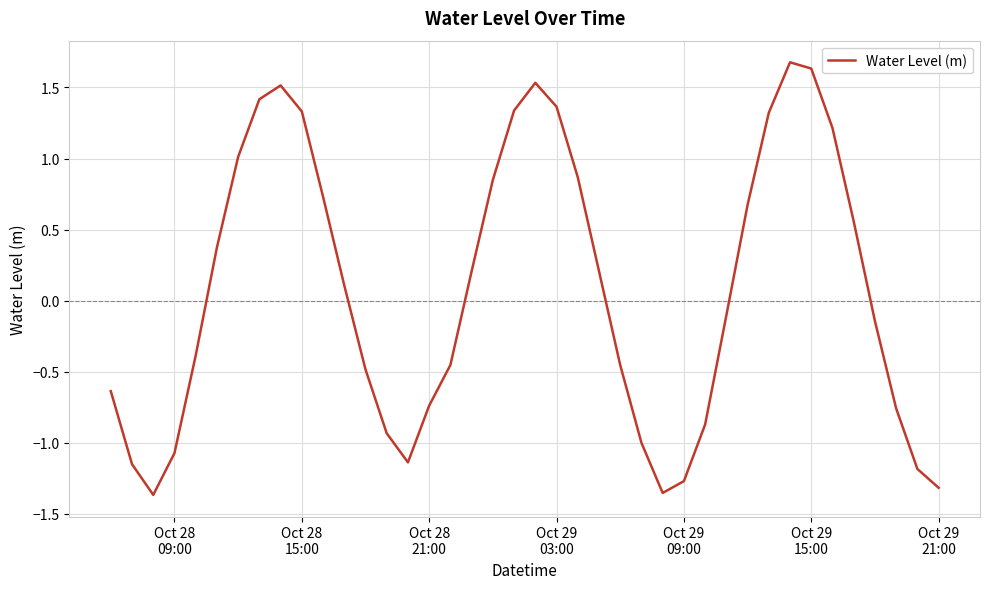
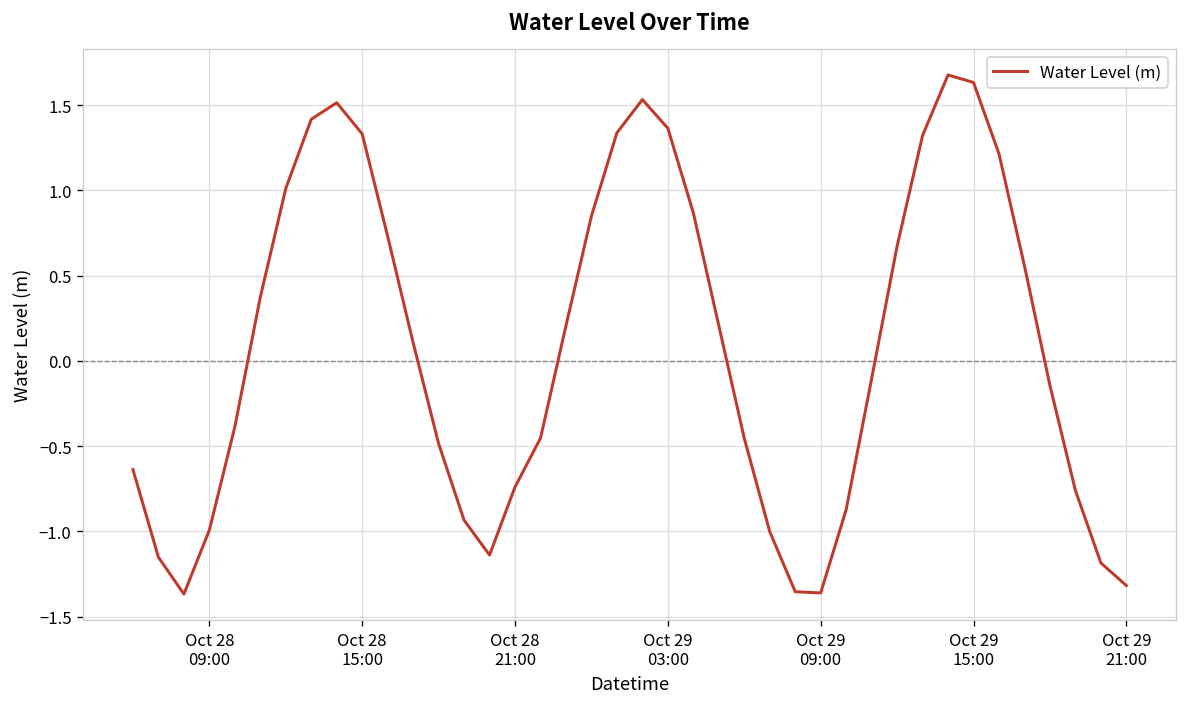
  {
-   "Oct 28 09:00": -1.07,
+   "Oct 28 09:00": -0.99,
    "Oct 28 15:00": 1.33,
    "Oct 28 21:00": -0.74,
    "Oct 29 03:00": 1.36,
-   "Oct 29 09:00": -1.27,
+   "Oct 29 09:00": -1.36,
    "Oct 29 15:00": 1.63,
    "Oct 29 21:00": -1.32
  }
